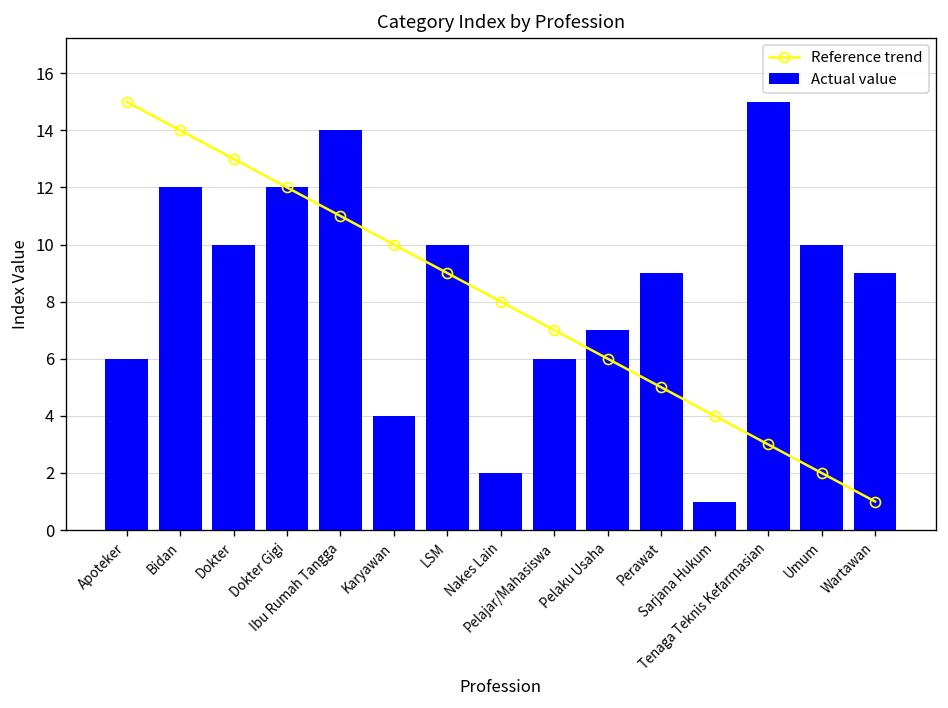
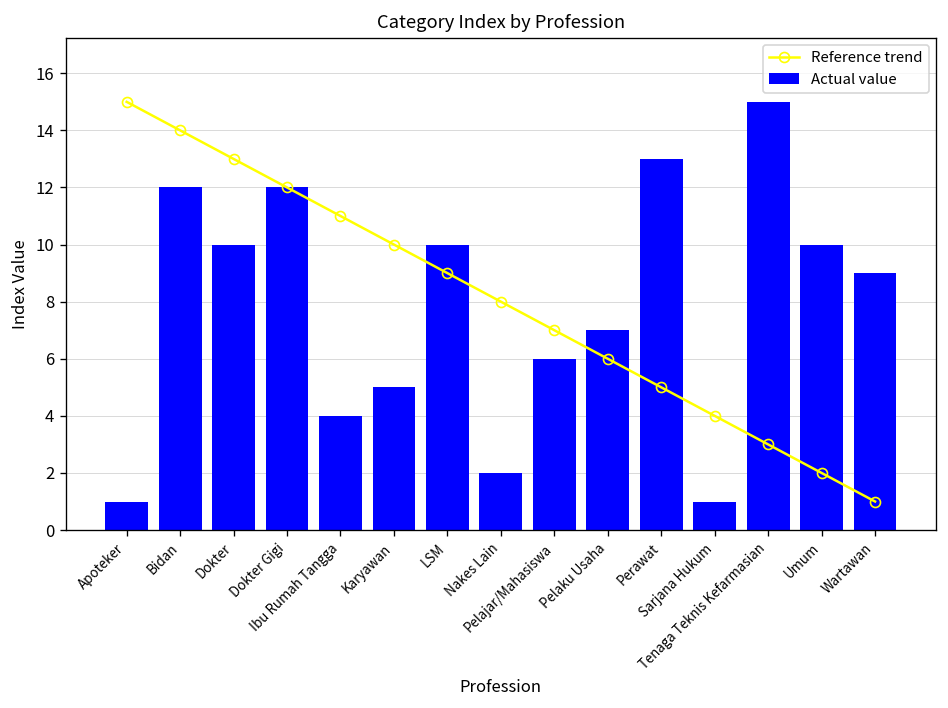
  {
    "Actual value": {
-     "Apoteker": 6,
+     "Apoteker": 1,
      "Bidan": 12,
      "Dokter": 10,
      "Dokter Gigi": 12,
-     "Ibu Rumah Tangga": 14,
-     "Karyawan": 4,
+     "Ibu Rumah Tangga": 4,
+     "Karyawan": 5,
      "LSM": 10,
      "Nakes Lain": 2,
      "Pelajar/Mahasiswa": 6,
      "Pelaku Usaha": 7,
-     "Perawat": 9,
+     "Perawat": 13,
      "Sarjana Hukum": 1,
      "Tenaga Teknis Kefarmasian": 15,
      "Umum": 10,
      "Wartawan": 9
    },
    "Reference trend": {
      "Apoteker": 15,
      "Bidan": 14,
      "Dokter": 13,
      "Dokter Gigi": 12,
      "Ibu Rumah Tangga": 11,
      "Karyawan": 10,
      "LSM": 9,
      "Nakes Lain": 8,
      "Pelajar/Mahasiswa": 7,
      "Pelaku Usaha": 6,
      "Perawat": 5,
      "Sarjana Hukum": 4,
      "Tenaga Teknis Kefarmasian": 3,
      "Umum": 2,
      "Wartawan": 1
    }
  }
